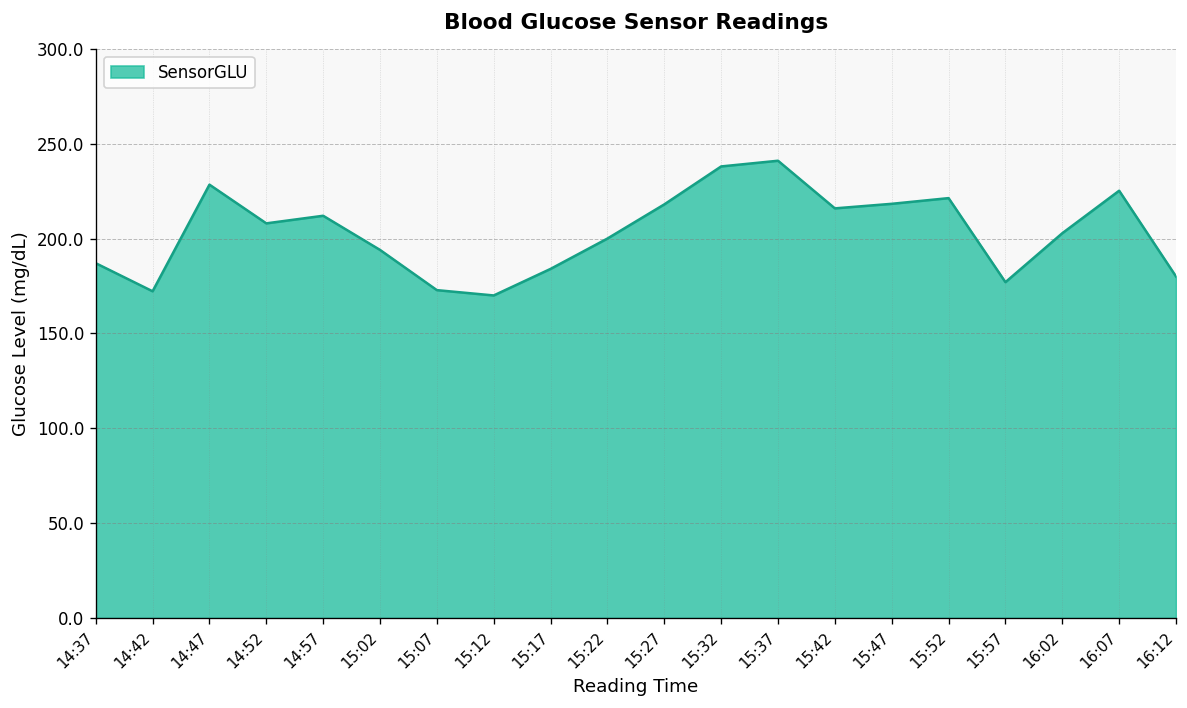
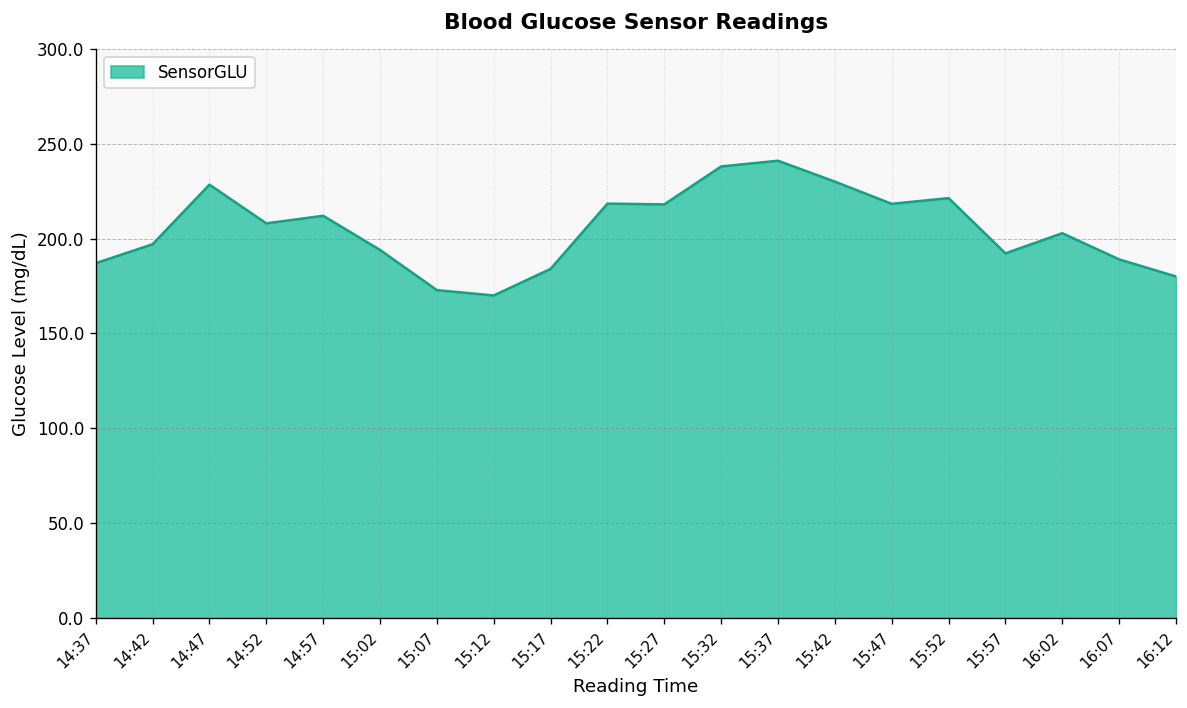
  {
    "14:37": 187,
-   "14:42": 172,
+   "14:42": 197,
    "14:47": 228,
    "14:52": 208,
    "14:57": 212,
    "15:02": 194,
    "15:07": 173,
    "15:12": 170,
    "15:17": 184,
-   "15:22": 200,
+   "15:22": 218,
    "15:27": 218,
    "15:32": 238,
    "15:37": 241,
-   "15:42": 216,
+   "15:42": 230,
    "15:47": 218,
    "15:52": 221,
-   "15:57": 177,
+   "15:57": 192,
    "16:02": 203,
-   "16:07": 225,
+   "16:07": 189,
    "16:12": 180
  }
